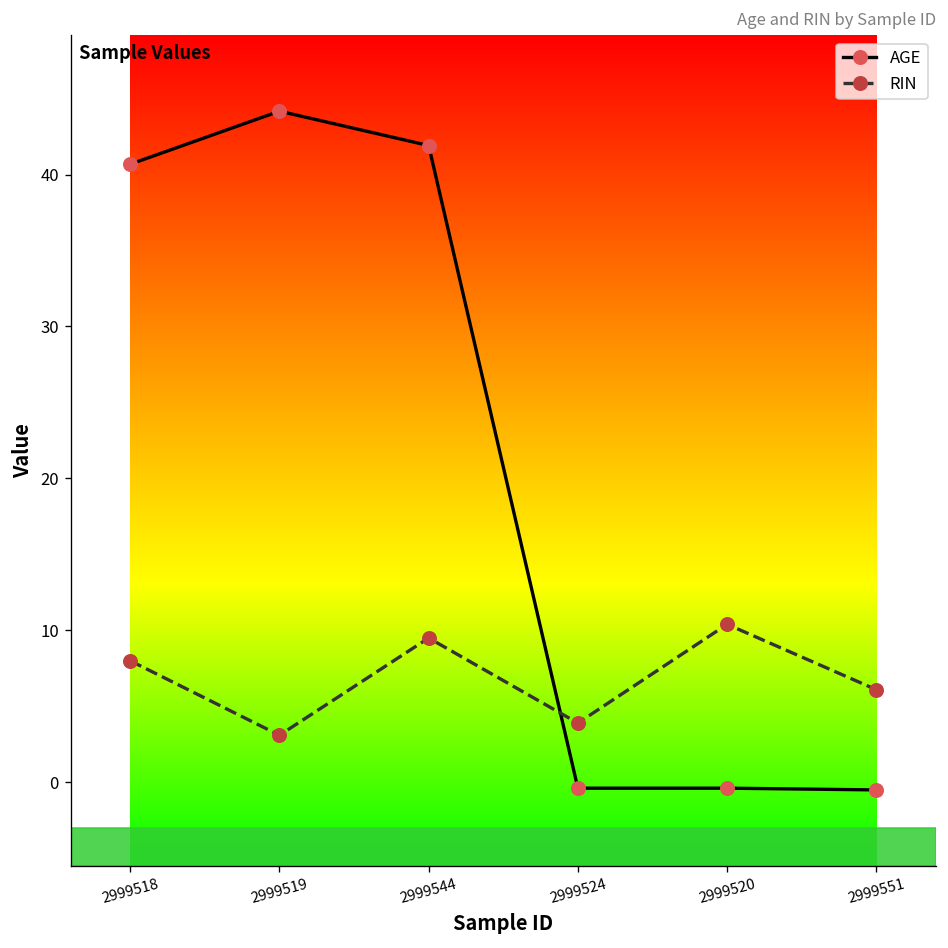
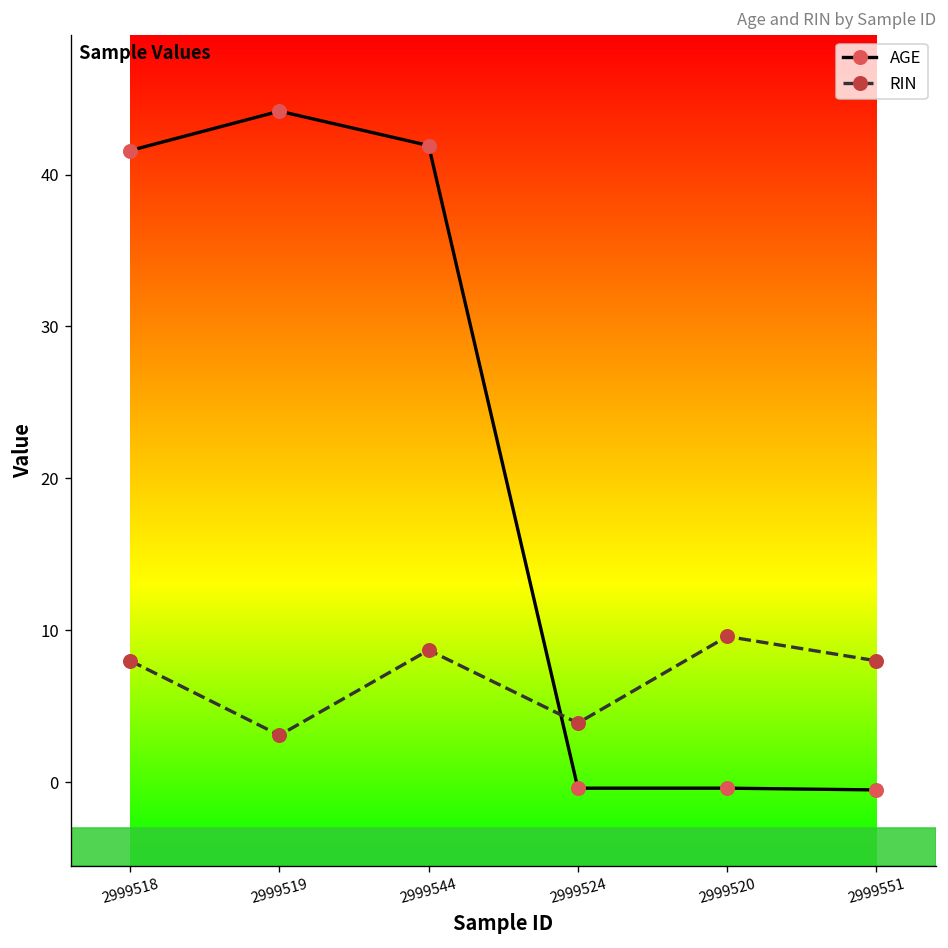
  {
    "AGE": {
-     "2999518": 40.7,
+     "2999518": 41.6,
      "2999519": 44.2,
      "2999544": 41.9,
      "2999524": -0.4,
      "2999520": -0.4,
      "2999551": -0.5
    },
    "RIN": {
      "2999518": 8.0,
      "2999519": 3.1,
-     "2999544": 9.5,
+     "2999544": 8.7,
      "2999524": 3.9,
-     "2999520": 10.4,
-     "2999551": 6.1
+     "2999520": 9.6,
+     "2999551": 8.0
    }
  }
